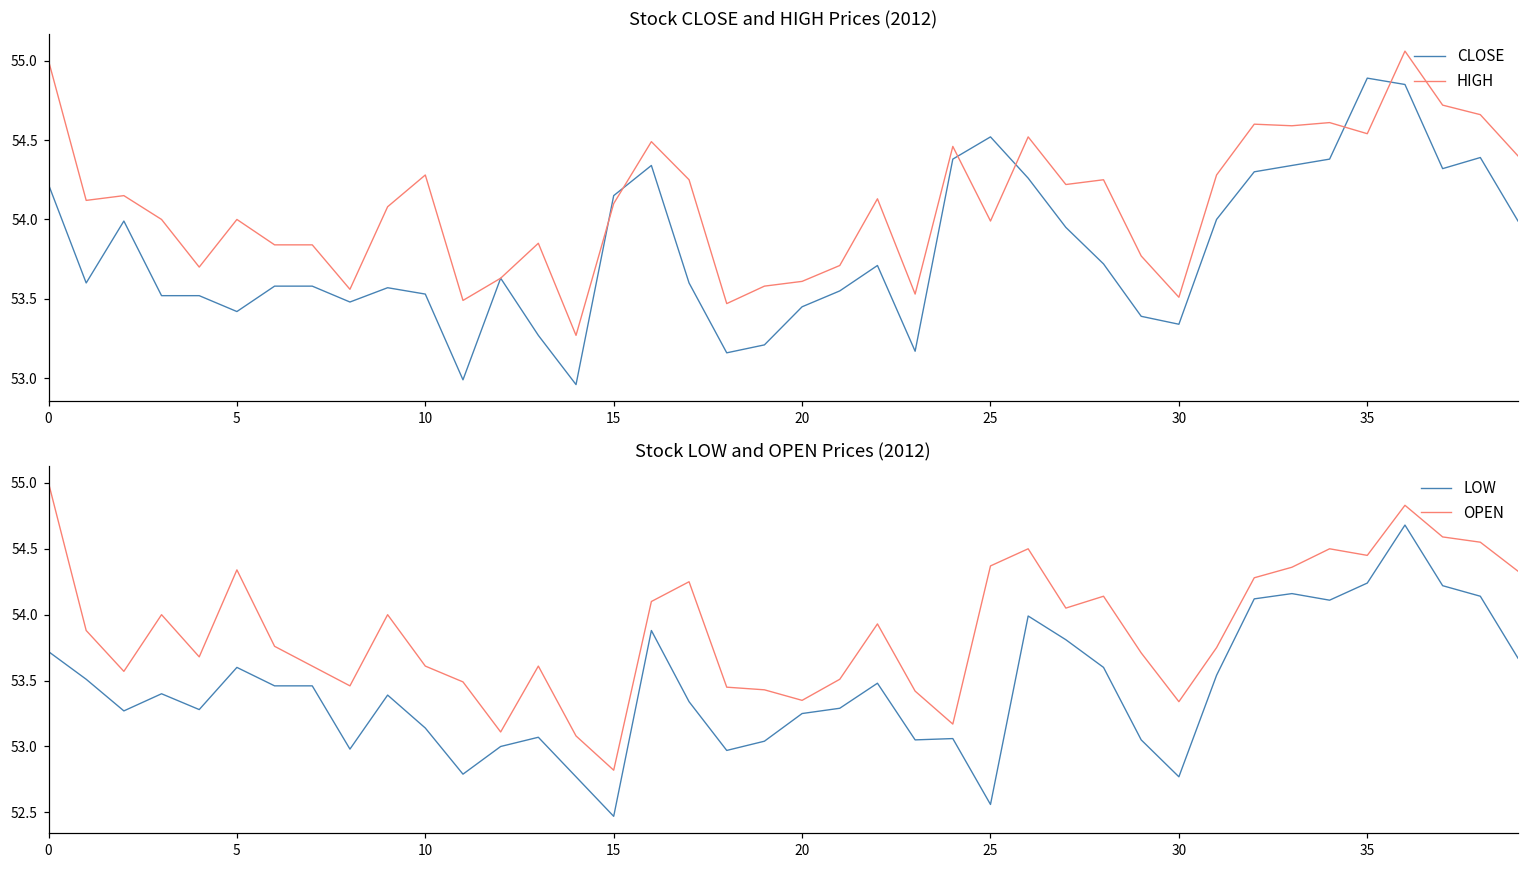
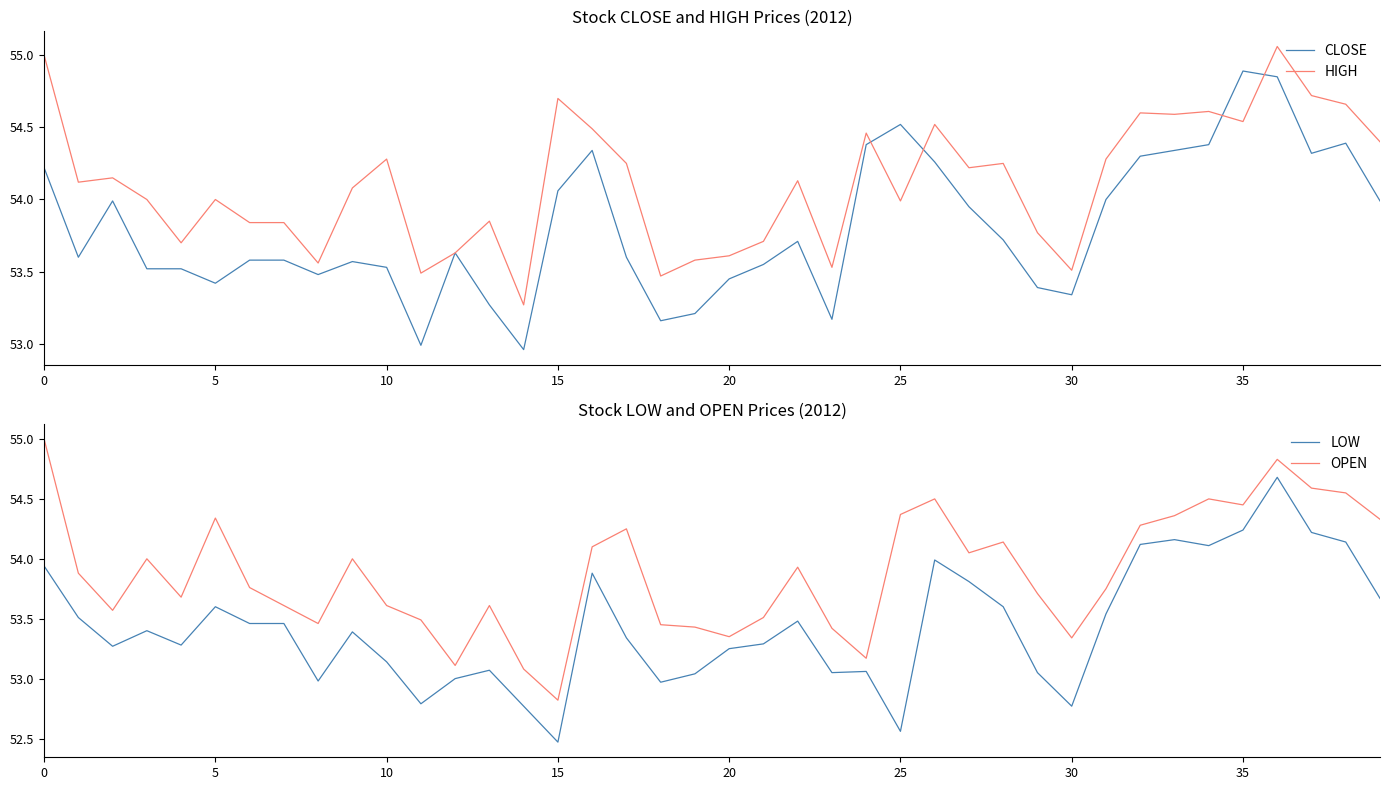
  {
    "Stock CLOSE and HIGH Prices (2012)": {
      "CLOSE": {
        "0": 54.22,
        "5": 53.42,
        "10": 53.53,
-       "15": 54.15,
+       "15": 54.06,
        "20": 53.45,
        "25": 54.52,
        "30": 53.34,
        "35": 54.89
      },
      "HIGH": {
        "0": 55.0,
        "5": 54.0,
        "10": 54.28,
-       "15": 54.1,
+       "15": 54.7,
        "20": 53.6,
        "25": 54.0,
        "30": 53.5,
        "35": 54.54
      }
    },
    "Stock LOW and OPEN Prices (2012)": {
      "LOW": {
-       "0": 53.72,
+       "0": 53.94,
        "5": 53.60,
        "10": 53.14,
        "15": 52.47,
        "20": 53.25,
        "25": 52.56,
        "30": 52.77,
        "35": 54.24
      },
      "OPEN": {
        "0": 55.00,
        "5": 54.34,
        "10": 53.61,
        "15": 52.82,
        "20": 53.35,
        "25": 54.37,
        "30": 53.34,
        "35": 54.45
      }
    }
  }
